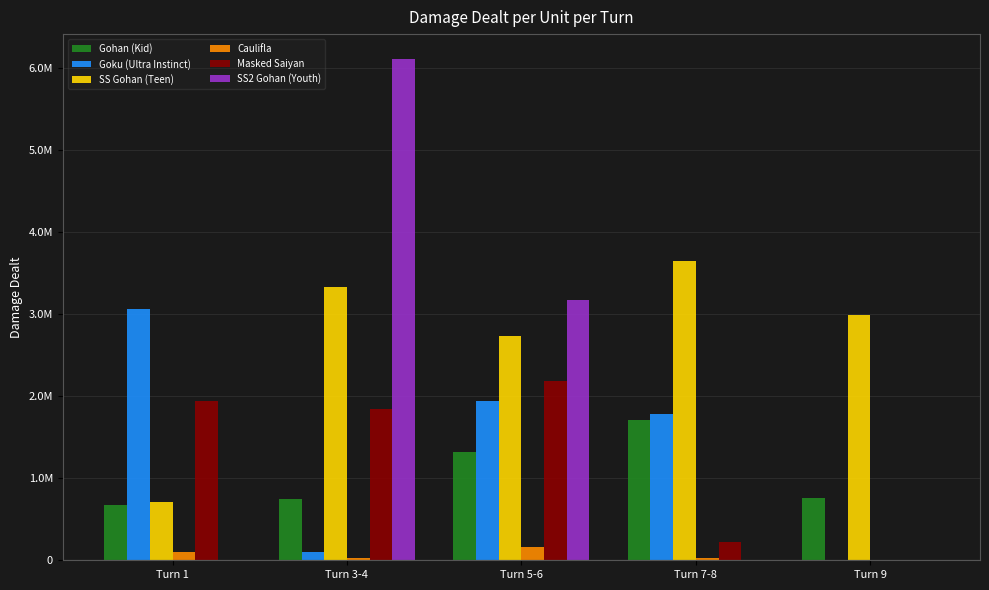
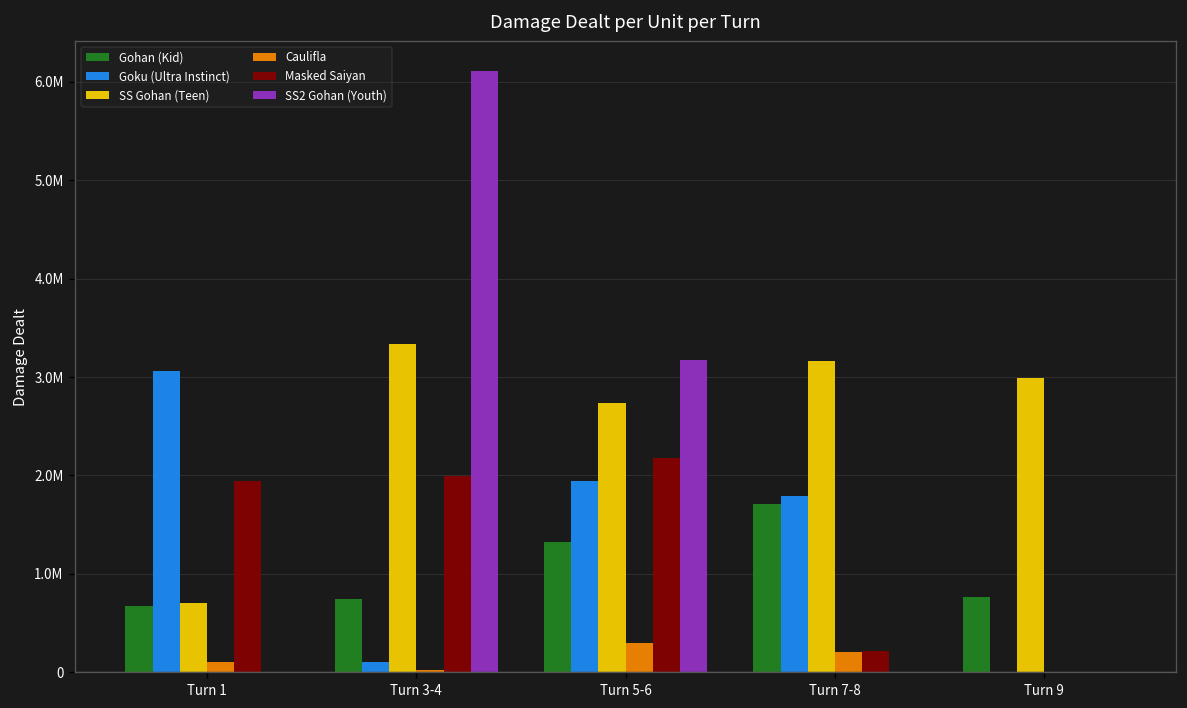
  {
    "Gohan (Kid)": {
      "Turn 1": 700000,
      "Turn 3-4": 700000,
      "Turn 5-6": 1300000,
      "Turn 7-8": 1700000,
      "Turn 9": 800000
    },
    "Goku (Ultra Instinct)": {
      "Turn 1": 3100000,
      "Turn 3-4": 100000,
      "Turn 5-6": 1900000,
      "Turn 7-8": 1800000,
      "Turn 9": 0
    },
    "SS Gohan (Teen)": {
      "Turn 1": 700000,
      "Turn 3-4": 3300000,
      "Turn 5-6": 2700000,
-     "Turn 7-8": 3700000,
+     "Turn 7-8": 3200000,
      "Turn 9": 3000000
    },
    "Caulifla": {
      "Turn 1": 100000,
-     "Turn 5-6": 200000,
-     "Turn 7-8": 0,
+     "Turn 5-6": 300000,
+     "Turn 7-8": 200000,
      "Turn 9": 0
    },
    "Masked Saiyan": {
      "Turn 1": 1900000,
-     "Turn 3-4": 1800000,
+     "Turn 3-4": 2000000,
      "Turn 5-6": 2200000,
      "Turn 7-8": 200000,
      "Turn 9": 0
    },
    "SS2 Gohan (Youth)": {
      "Turn 1": 0,
      "Turn 3-4": 6100000,
      "Turn 5-6": 3200000,
      "Turn 7-8": 0,
      "Turn 9": 0
    }
  }
